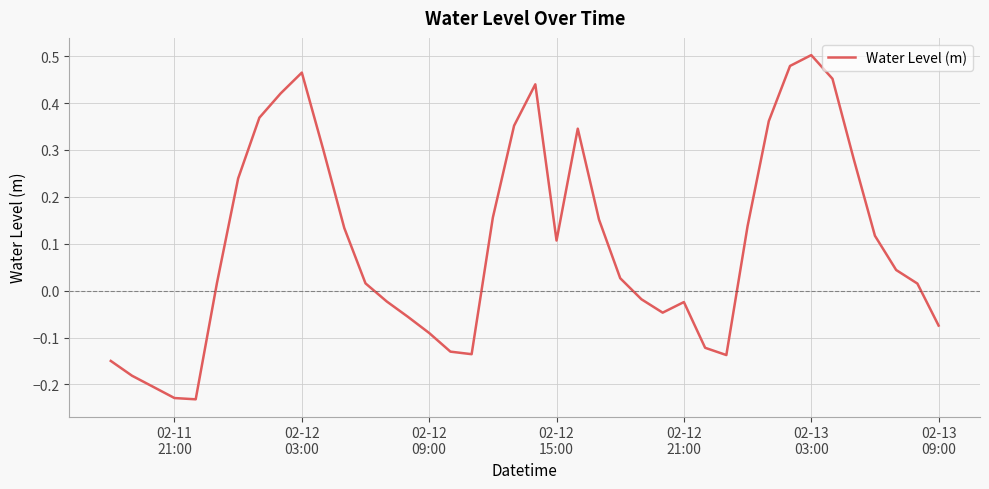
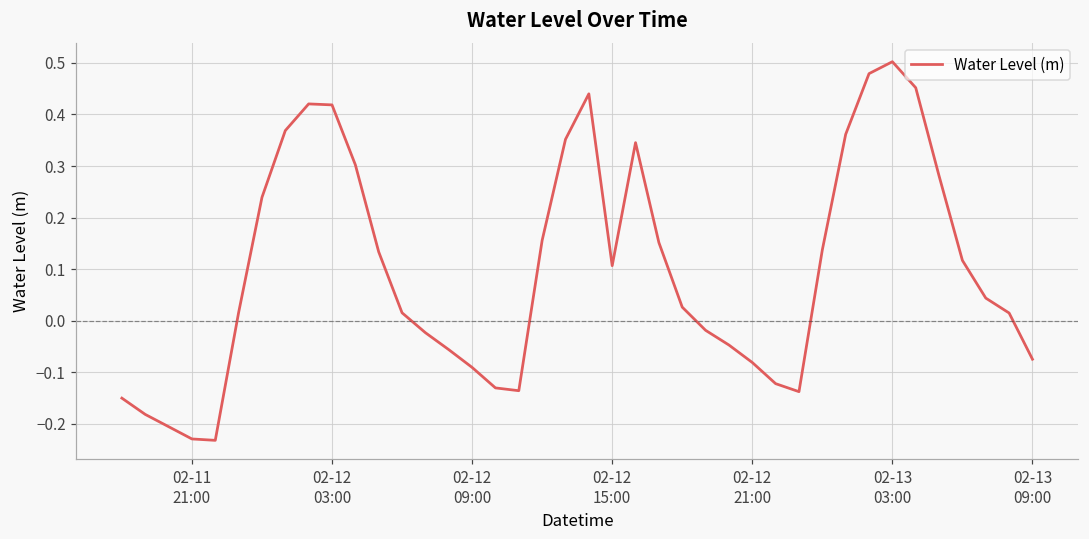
  {
    "02-11 21:00": -0.23,
-   "02-12 03:00": 0.47,
+   "02-12 03:00": 0.42,
    "02-12 09:00": -0.09,
    "02-12 15:00": 0.11,
-   "02-12 21:00": -0.02,
+   "02-12 21:00": -0.08,
    "02-13 03:00": 0.50,
    "02-13 09:00": -0.07
  }
